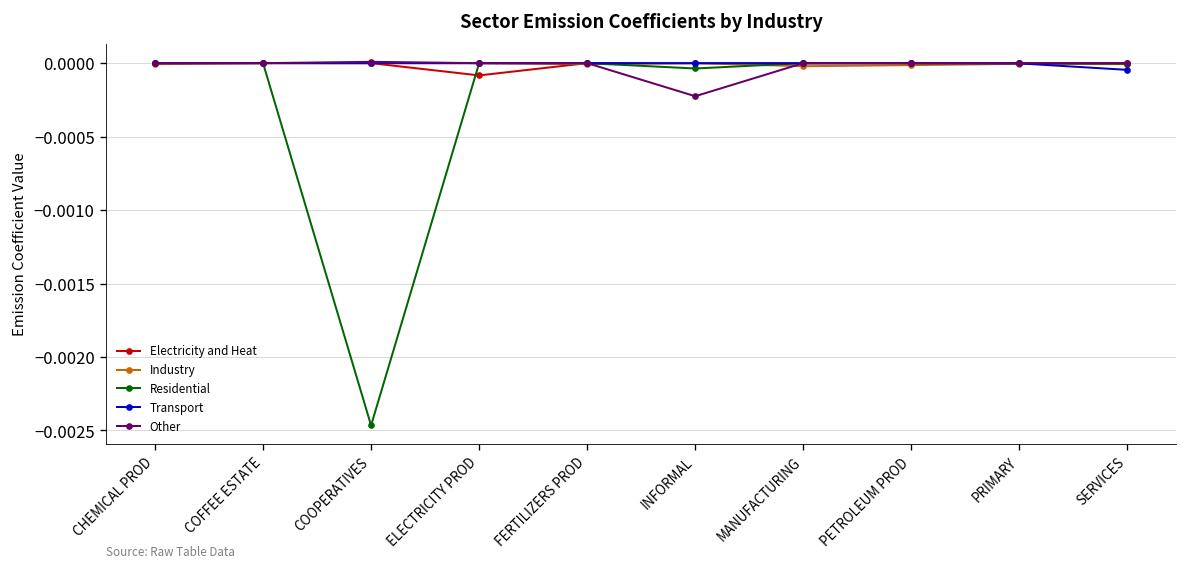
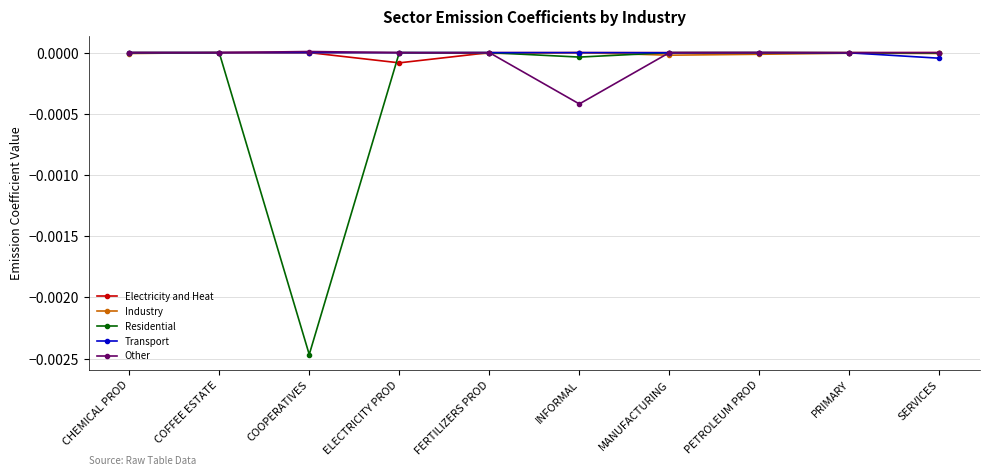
  {
    "Electricity and Heat": {
      "ELECTRICITY PROD": -0.00008
    },
    "Residential": {
      "COOPERATIVES": -0.00247,
      "INFORMAL": -0.00004
    },
    "Transport": {
      "SERVICES": -0.00005
    },
    "Other": {
-     "INFORMAL": -0.00023
+     "INFORMAL": -0.00042
    }
  }
